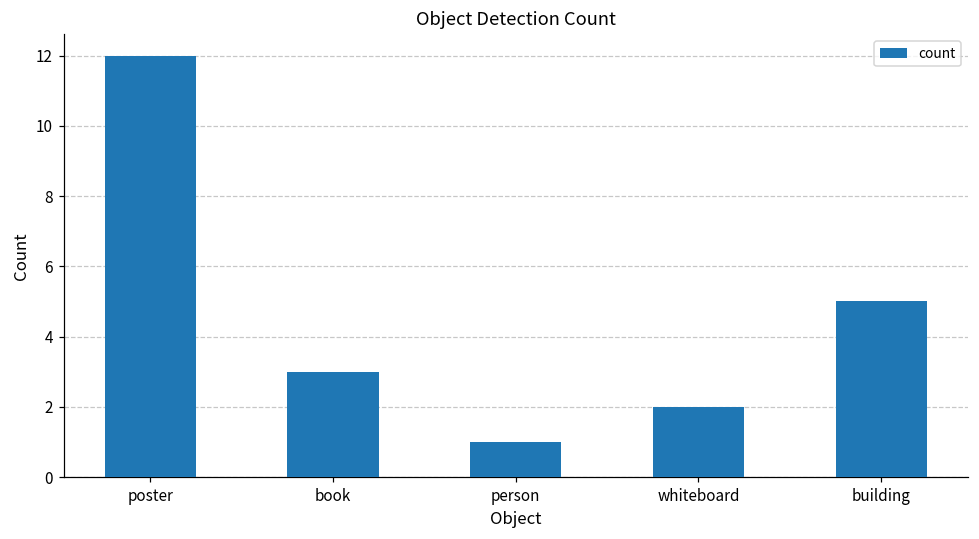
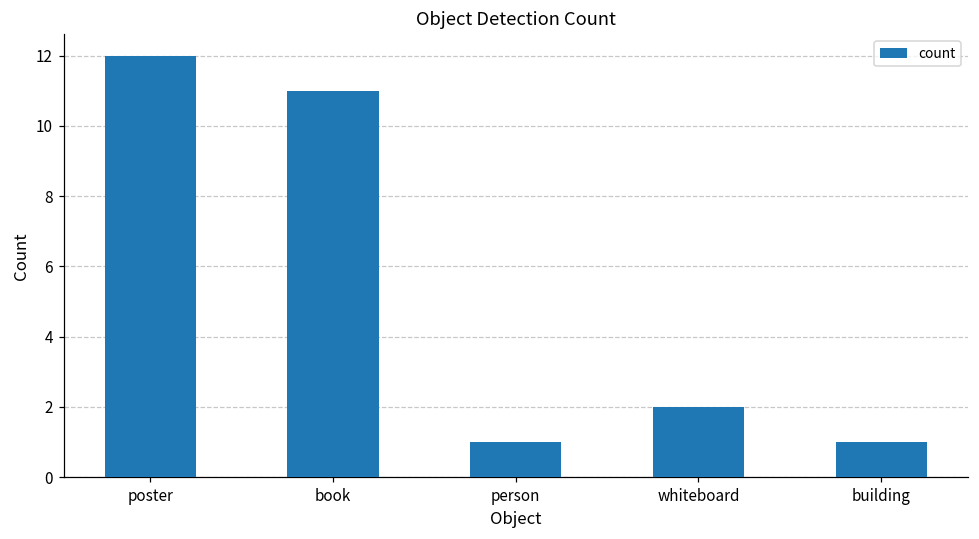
  {
    "poster": 12,
-   "book": 3,
+   "book": 11,
    "person": 1,
    "whiteboard": 2,
-   "building": 5
+   "building": 1
  }
